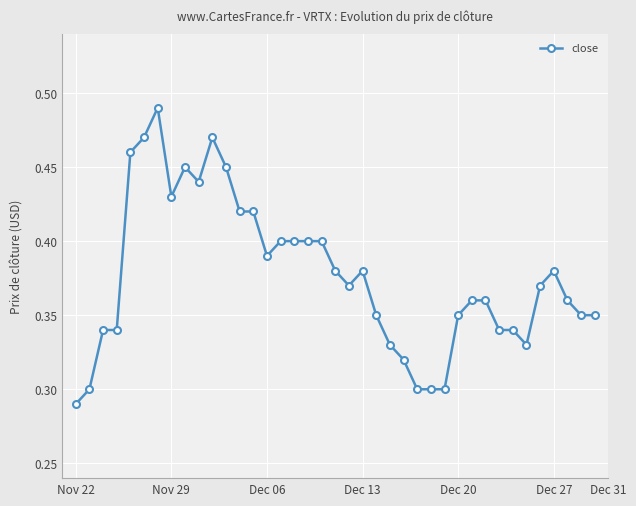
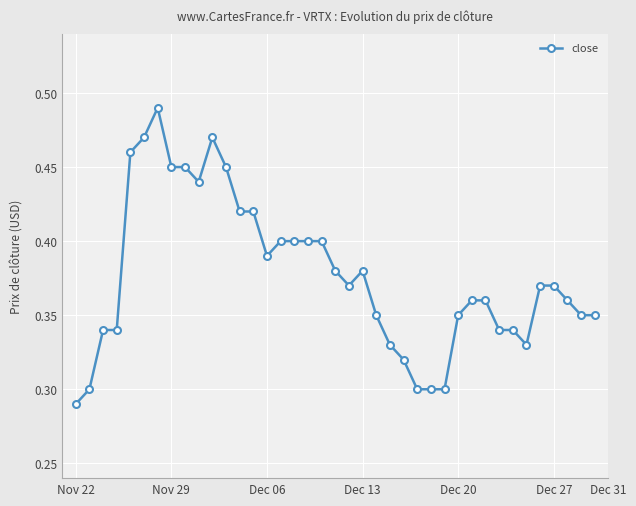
  {
    "Nov 22": 0.29,
-   "Nov 29": 0.43,
+   "Nov 29": 0.45,
    "Dec 06": 0.39,
    "Dec 13": 0.38,
    "Dec 20": 0.35,
-   "Dec 27": 0.38
+   "Dec 27": 0.37
  }
